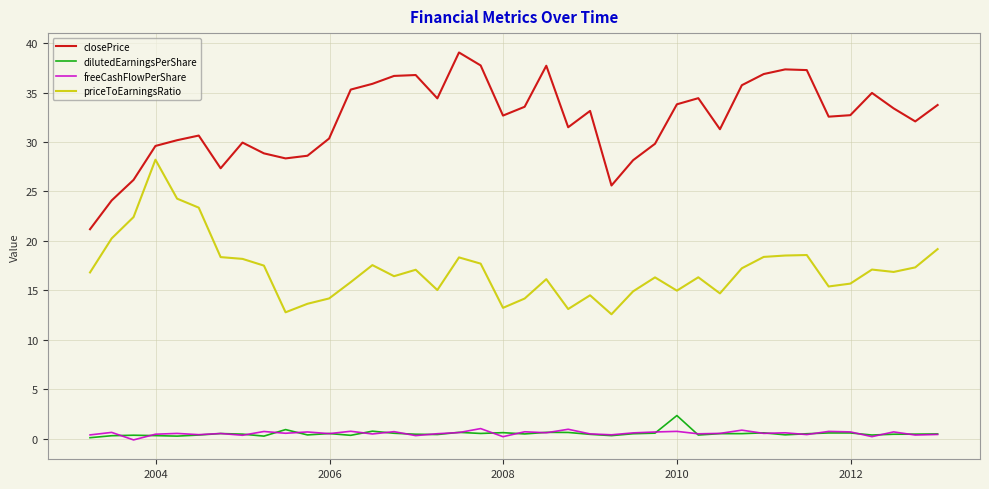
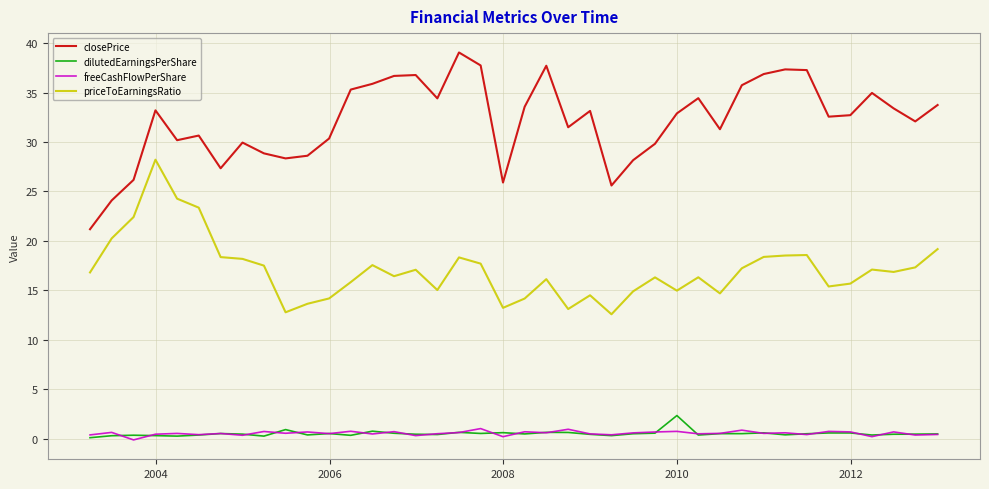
  {
    "closePrice": {
-     "2004": 30,
-     "2008": 33,
-     "2010": 34
+     "2004": 33,
+     "2008": 26,
+     "2010": 33
    },
    "dilutedEarningsPerShare": {
      "2008": 1,
      "2010": 2
    },
    "freeCashFlowPerShare": {
      "2008": 0,
      "2010": 1
    },
    "priceToEarningsRatio": {
      "2004": 28,
      "2008": 13,
      "2010": 15
    }
  }
